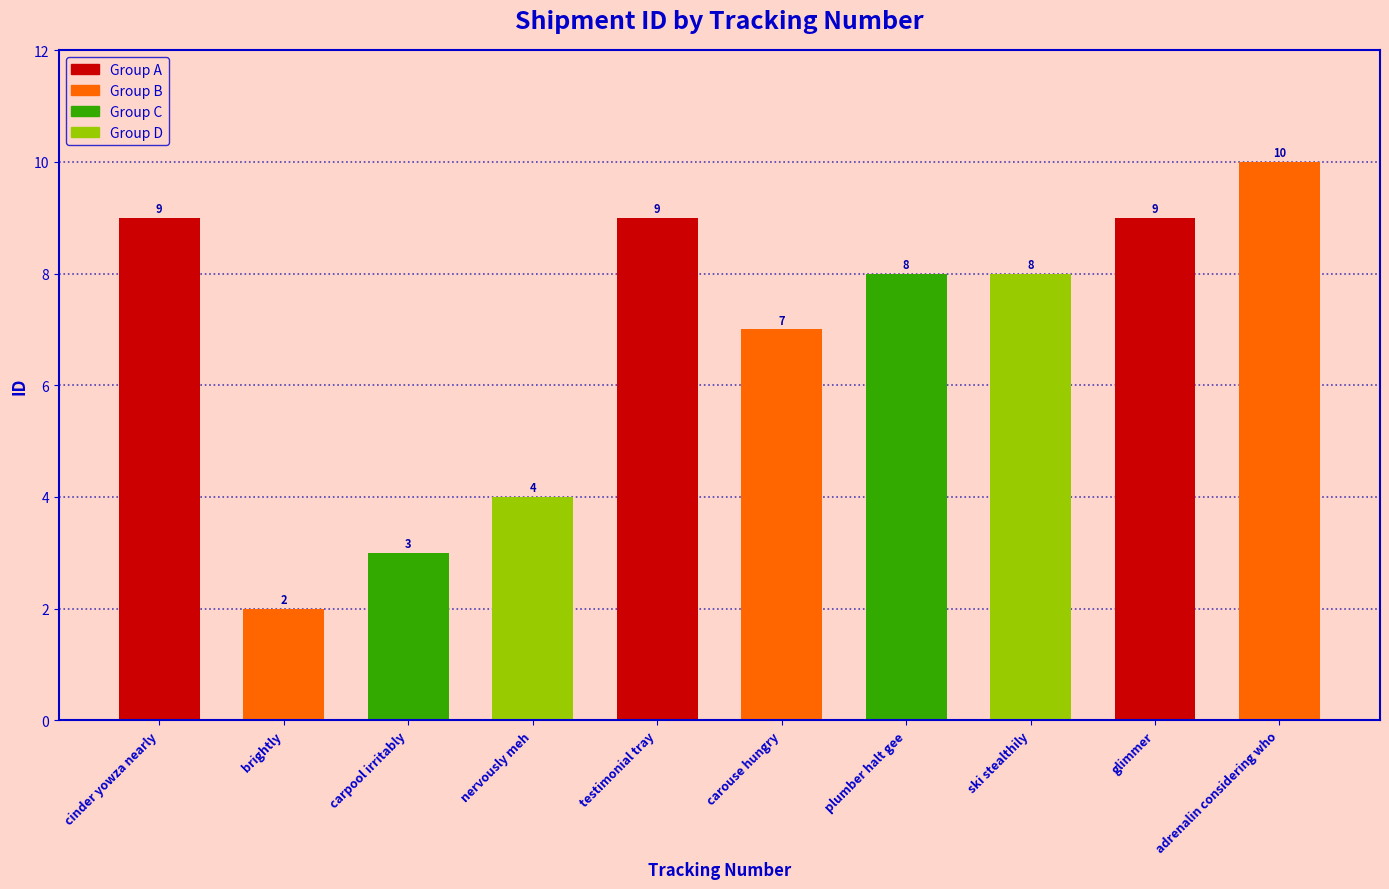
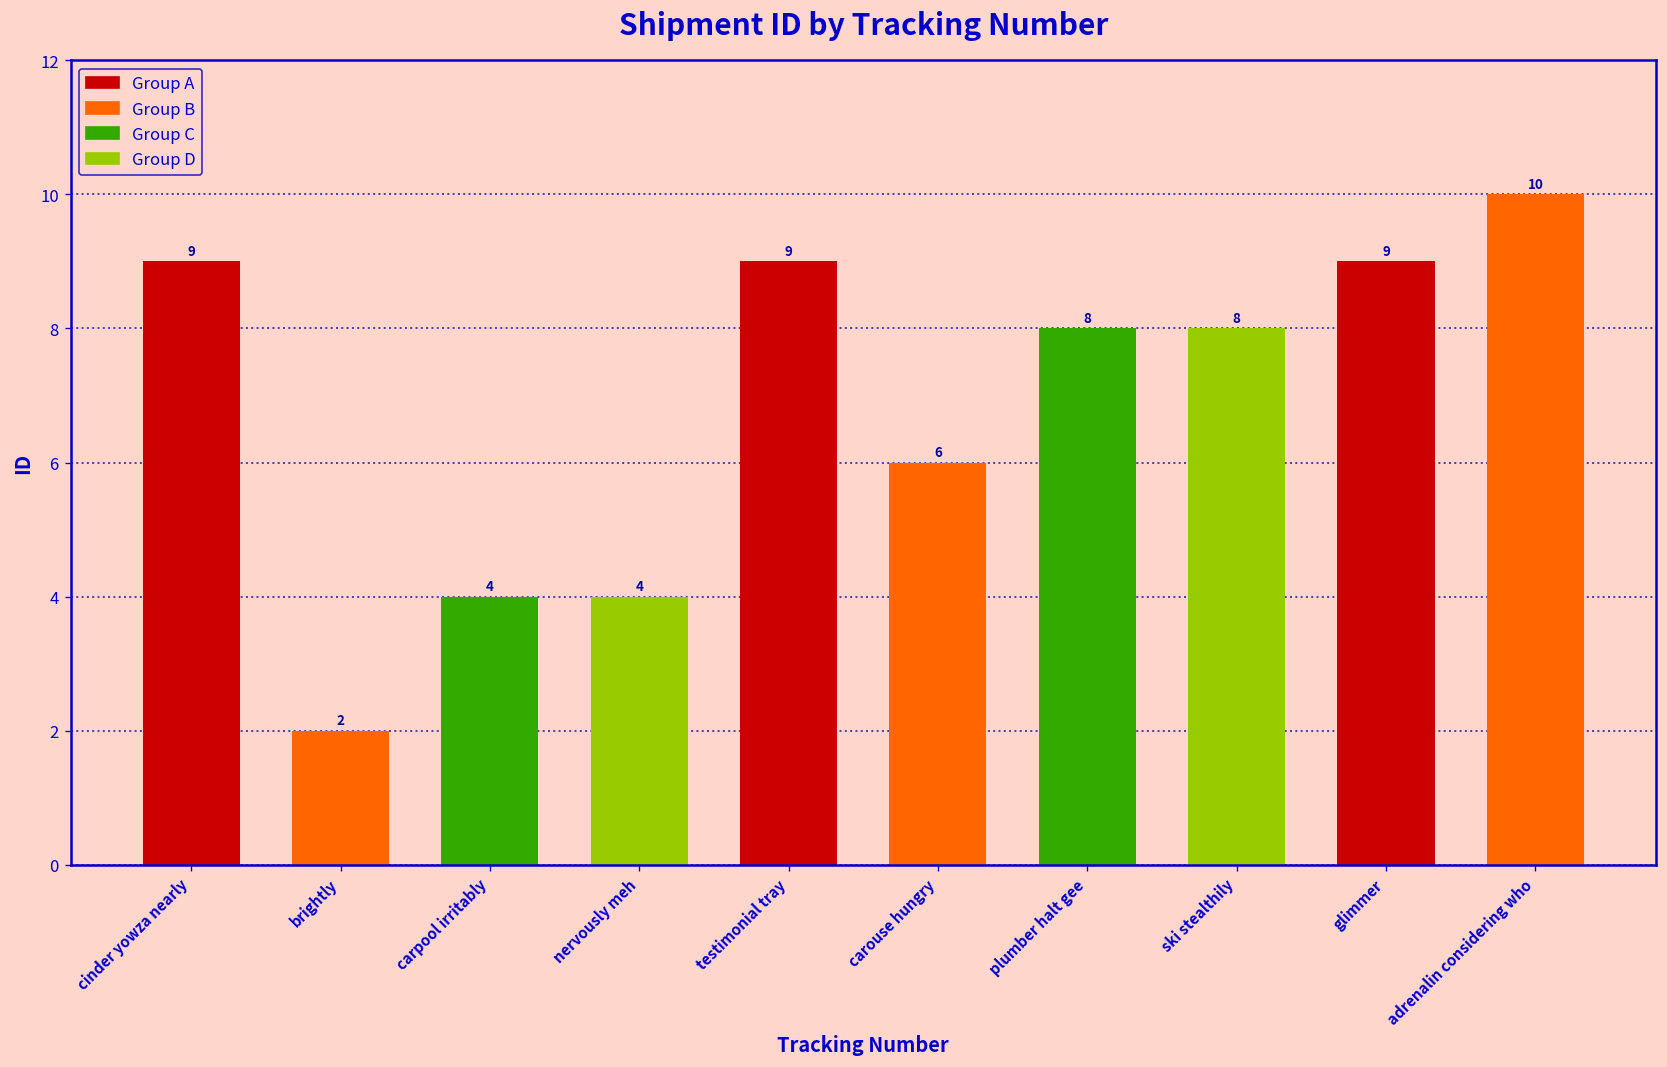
  {
    "cinder yowza nearly": 9,
    "brightly": 2,
-   "carpool irritably": 3,
+   "carpool irritably": 4,
    "nervously meh": 4,
    "testimonial tray": 9,
-   "carouse hungry": 7,
+   "carouse hungry": 6,
    "plumber halt gee": 8,
    "ski stealthily": 8,
    "glimmer": 9,
    "adrenalin considering who": 10
  }
